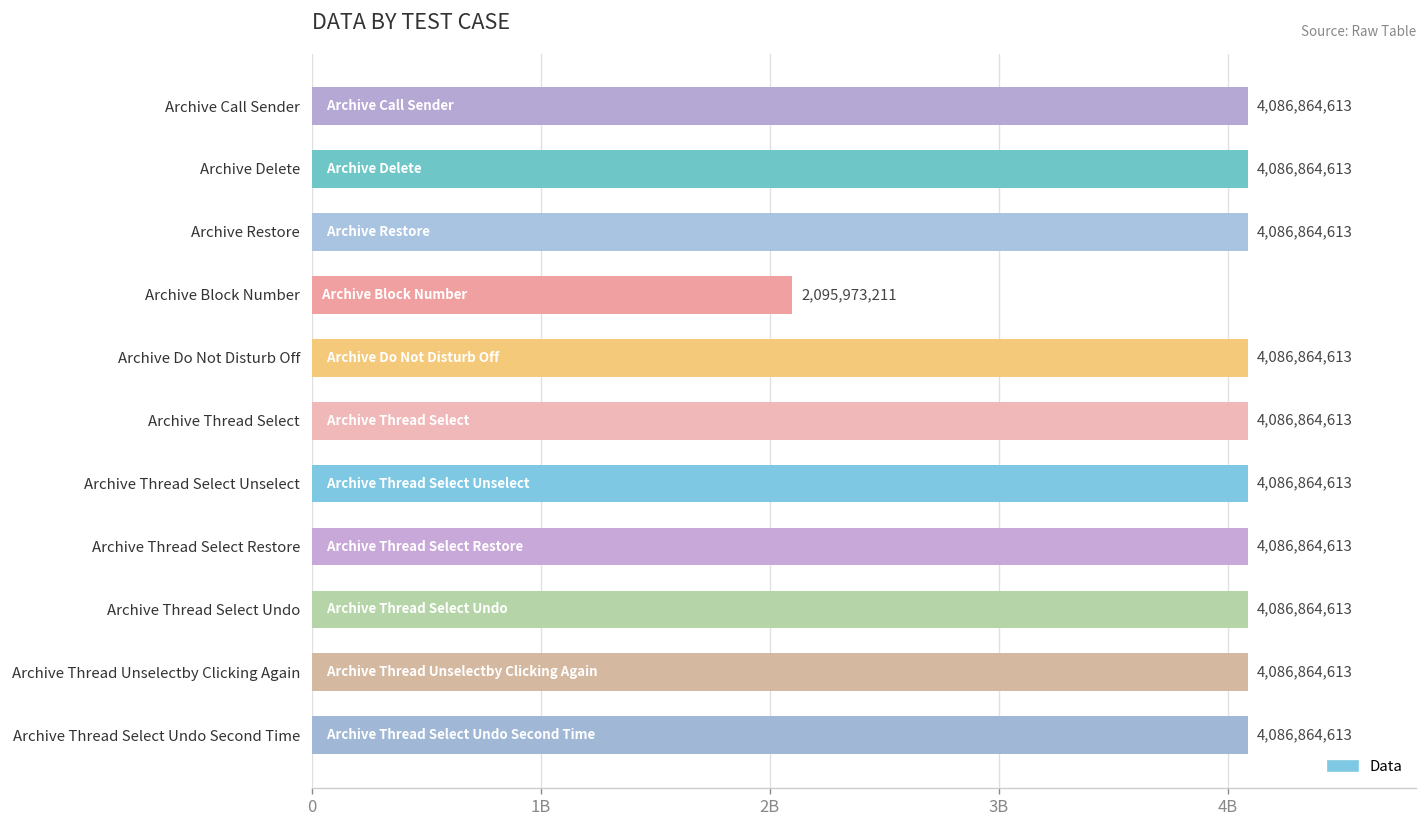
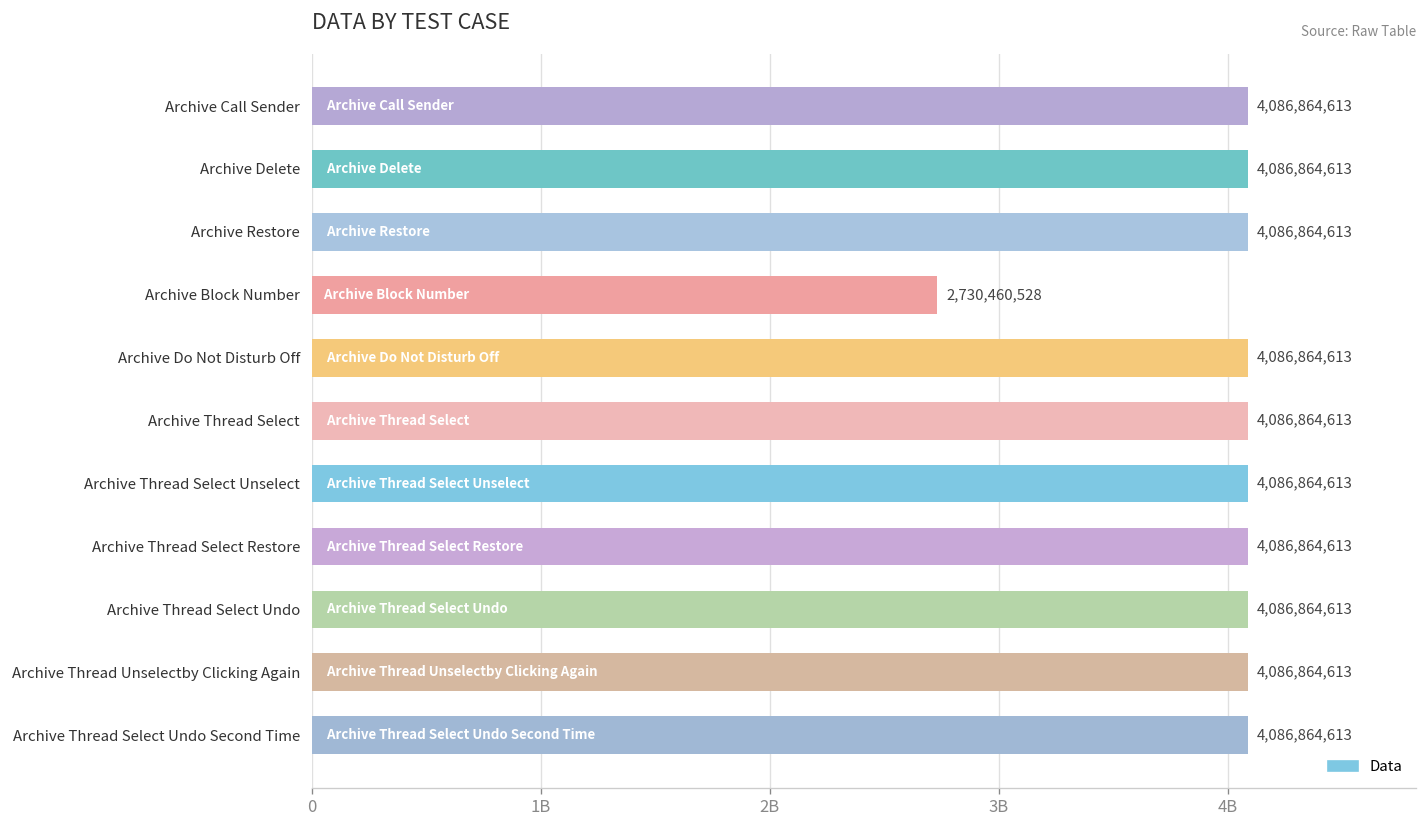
  {
    "Archive Call Sender": "4,086,864,613",
    "Archive Delete": "4,086,864,613",
    "Archive Restore": "4,086,864,613",
-   "Archive Block Number": "2,095,973,211",
+   "Archive Block Number": "2,730,460,528",
    "Archive Do Not Disturb Off": "4,086,864,613",
    "Archive Thread Select": "4,086,864,613",
    "Archive Thread Select Unselect": "4,086,864,613",
    "Archive Thread Select Restore": "4,086,864,613",
    "Archive Thread Select Undo": "4,086,864,613",
    "Archive Thread Unselectby Clicking Again": "4,086,864,613",
    "Archive Thread Select Undo Second Time": "4,086,864,613"
  }
